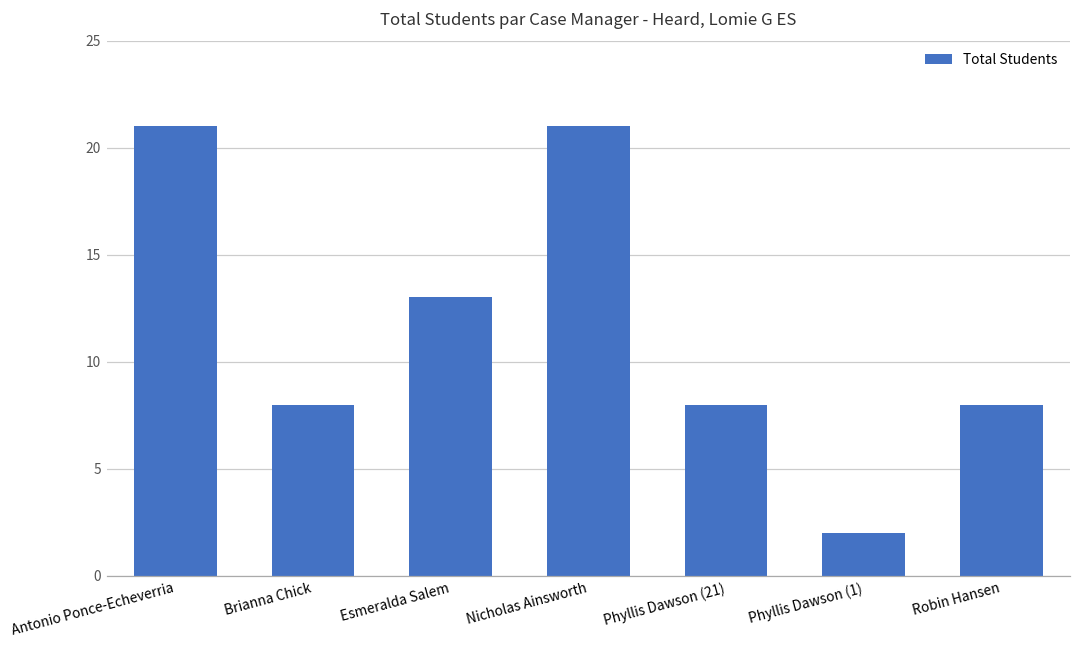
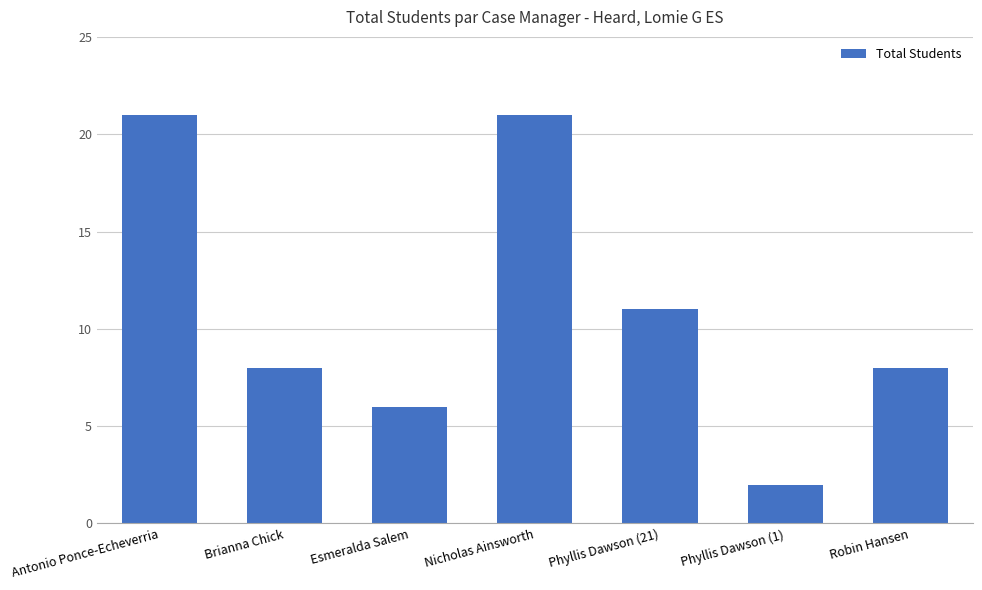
  {
    "Antonio Ponce-Echeverria": 21,
    "Brianna Chick": 8,
-   "Esmeralda Salem": 13,
+   "Esmeralda Salem": 6,
    "Nicholas Ainsworth": 21,
-   "Phyllis Dawson (21)": 8,
+   "Phyllis Dawson (21)": 11,
    "Phyllis Dawson (1)": 2,
    "Robin Hansen": 8
  }
